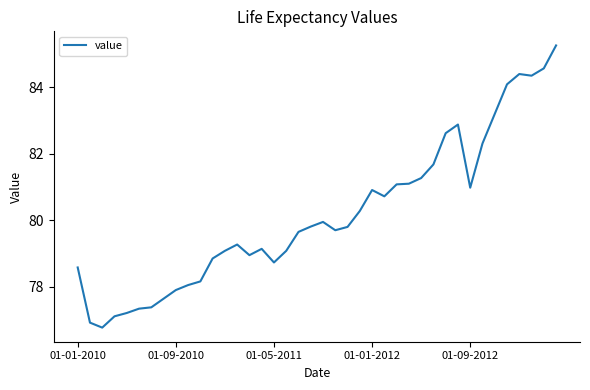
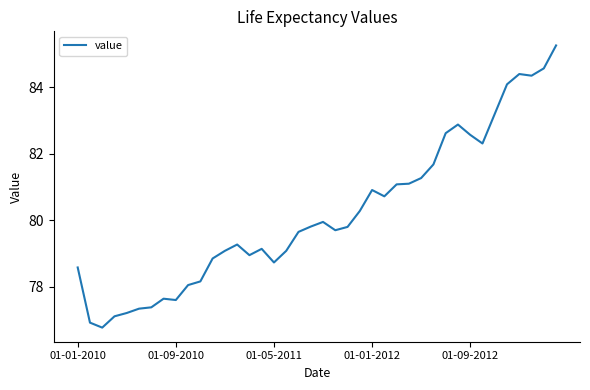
  {
    "01-01-2010": 78.6,
-   "01-09-2010": 77.9,
+   "01-09-2010": 77.6,
    "01-05-2011": 78.7,
    "01-01-2012": 80.9,
-   "01-09-2012": 81.0
+   "01-09-2012": 82.6
  }
